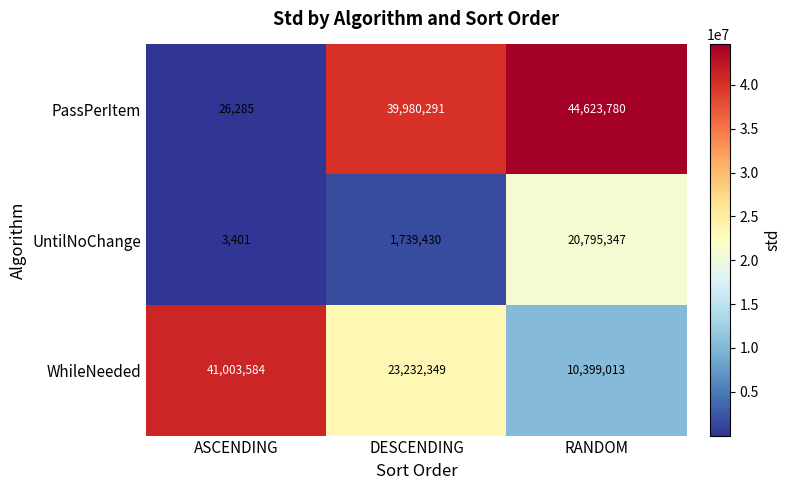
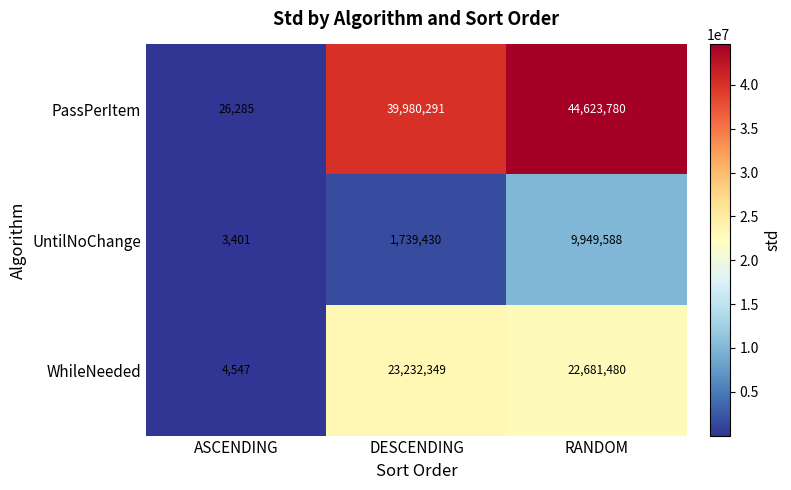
  {
    "PassPerItem": {
      "ASCENDING": "26,285",
      "DESCENDING": "39,980,291",
      "RANDOM": "44,623,780"
    },
    "UntilNoChange": {
      "ASCENDING": "3,401",
      "DESCENDING": "1,739,430",
-     "RANDOM": "20,795,347"
+     "RANDOM": "9,949,588"
    },
    "WhileNeeded": {
-     "ASCENDING": "41,003,584",
+     "ASCENDING": "4,547",
      "DESCENDING": "23,232,349",
-     "RANDOM": "10,399,013"
+     "RANDOM": "22,681,480"
    }
  }
